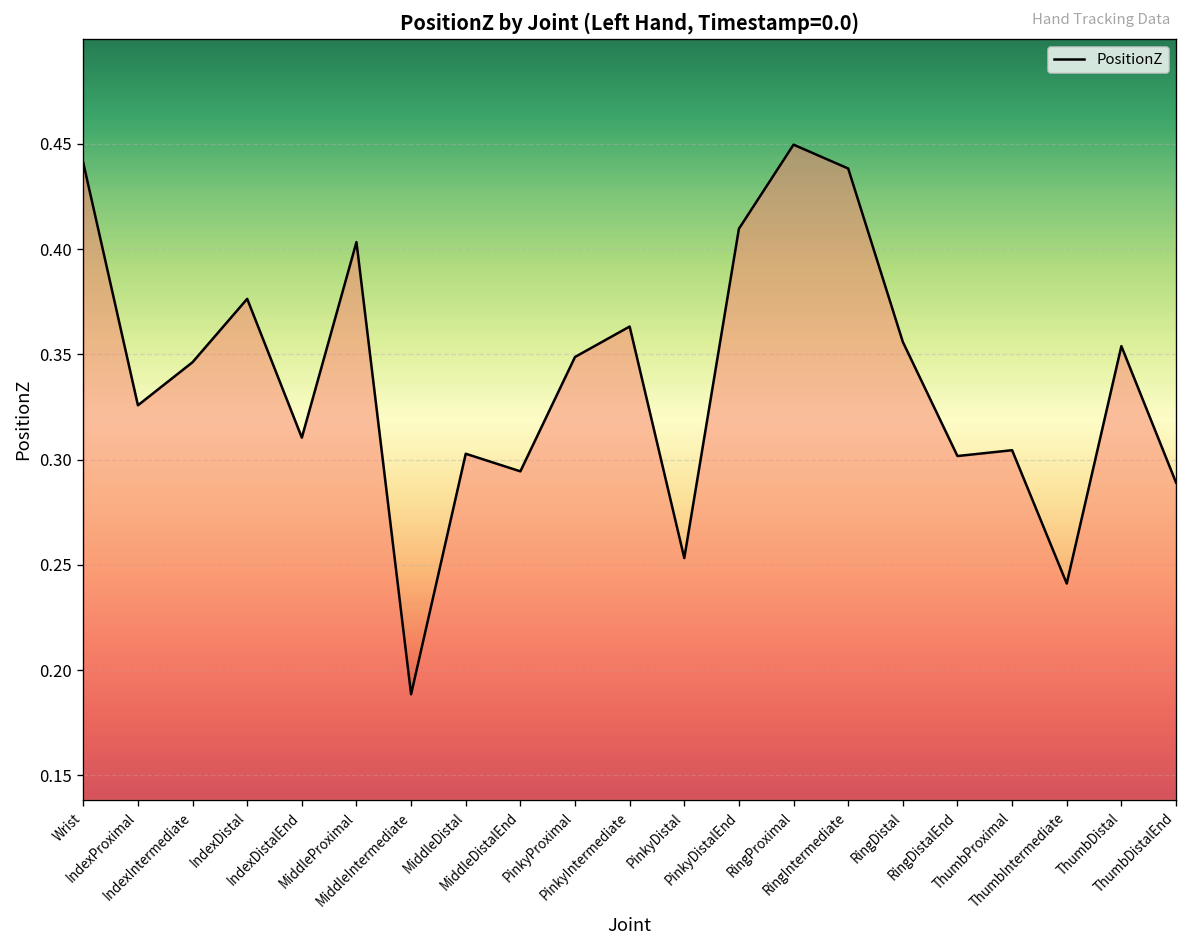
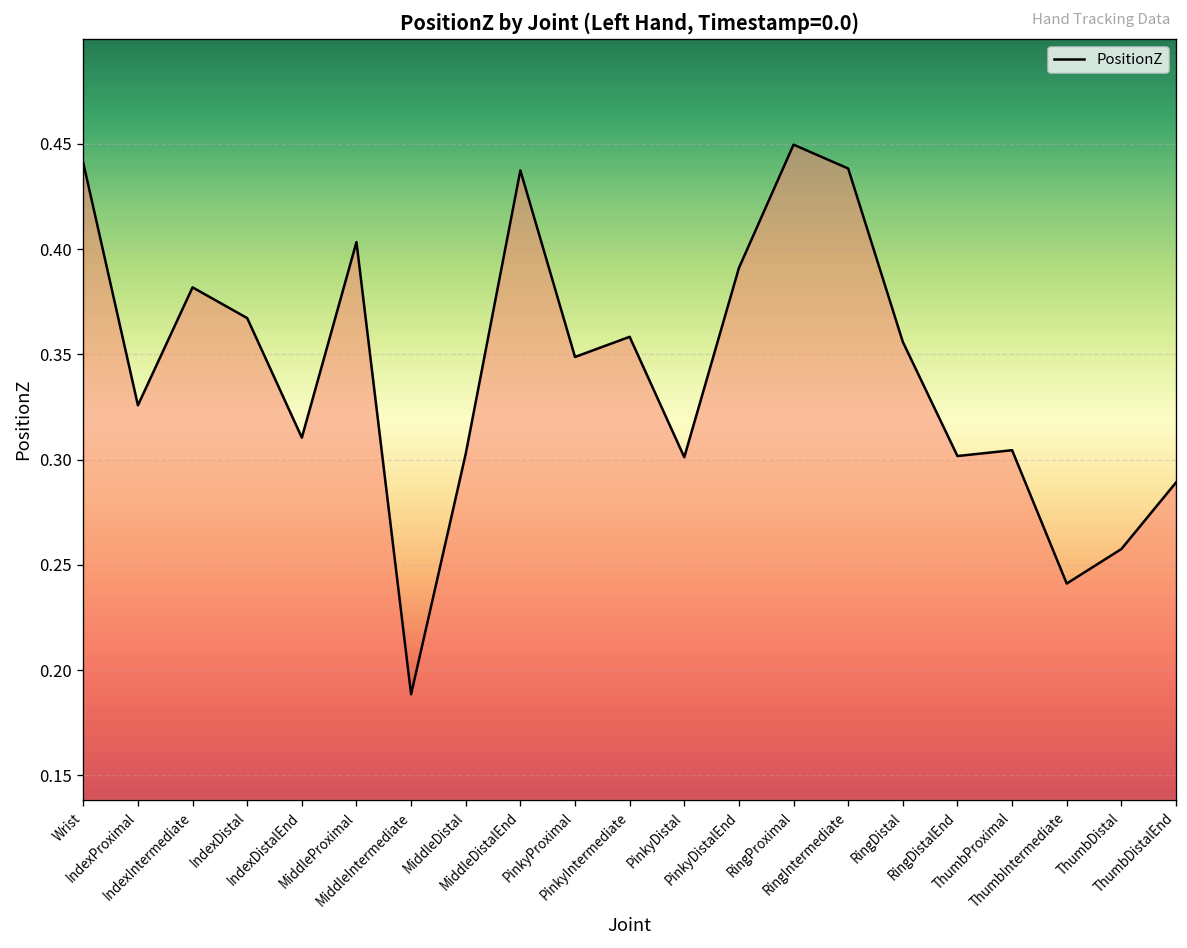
  {
    "Wrist": 0.441,
    "IndexProximal": 0.326,
-   "IndexIntermediate": 0.346,
-   "IndexDistal": 0.376,
+   "IndexIntermediate": 0.382,
+   "IndexDistal": 0.367,
    "IndexDistalEnd": 0.310,
    "MiddleProximal": 0.403,
    "MiddleIntermediate": 0.189,
    "MiddleDistal": 0.303,
-   "MiddleDistalEnd": 0.294,
+   "MiddleDistalEnd": 0.437,
    "PinkyProximal": 0.349,
-   "PinkyIntermediate": 0.363,
-   "PinkyDistal": 0.253,
-   "PinkyDistalEnd": 0.410,
+   "PinkyIntermediate": 0.358,
+   "PinkyDistal": 0.301,
+   "PinkyDistalEnd": 0.391,
    "RingProximal": 0.450,
    "RingIntermediate": 0.438,
    "RingDistal": 0.356,
    "RingDistalEnd": 0.302,
    "ThumbProximal": 0.304,
    "ThumbIntermediate": 0.241,
-   "ThumbDistal": 0.354,
+   "ThumbDistal": 0.258,
    "ThumbDistalEnd": 0.289
  }
